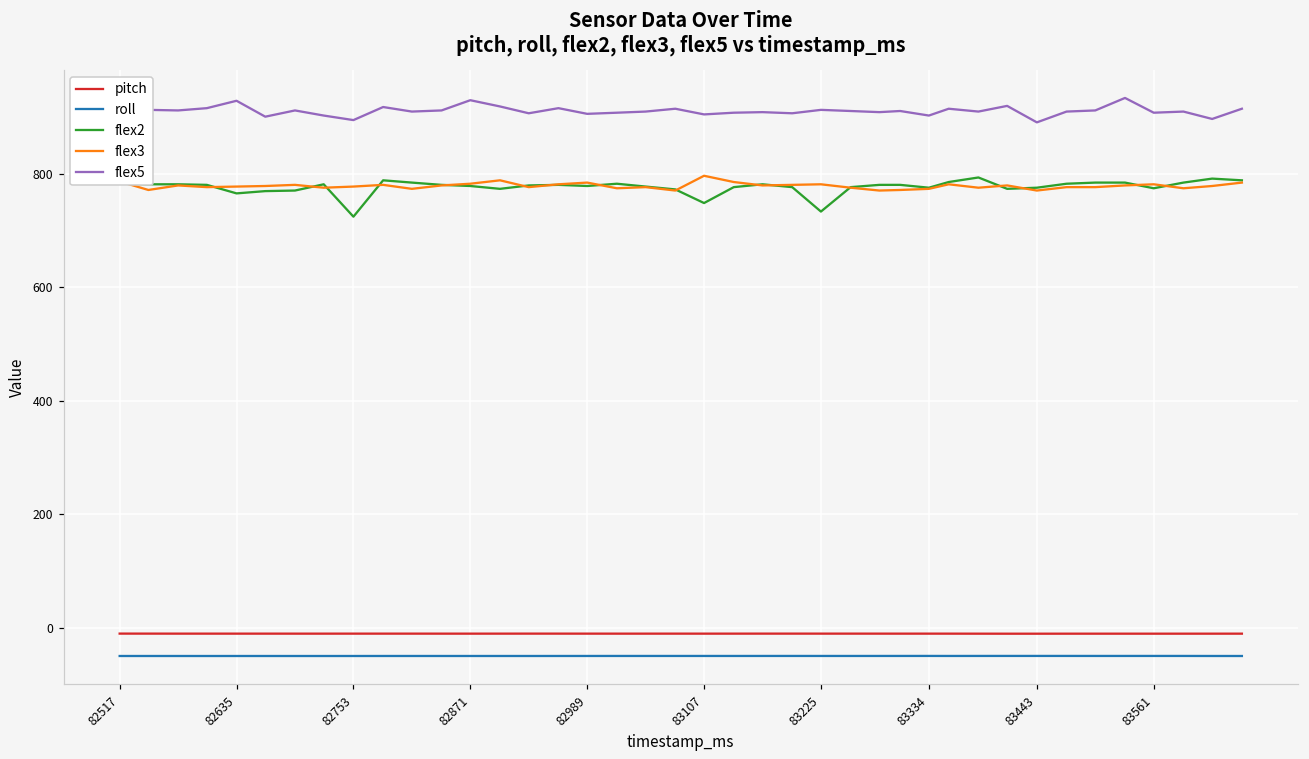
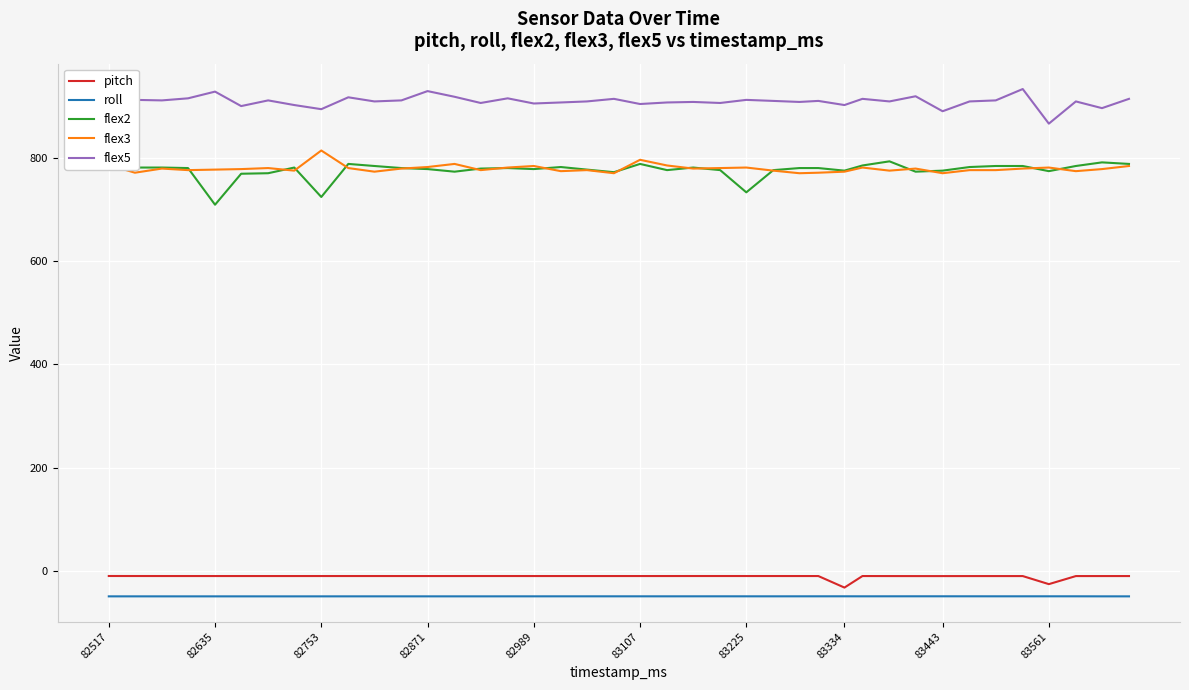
  {
    "pitch": {
      "82517": -10,
      "82635": -10,
      "82753": -10,
      "82871": -10,
      "82989": -10,
      "83107": -10,
      "83225": -10,
-     "83334": -10,
+     "83334": -30,
      "83443": -10,
-     "83561": -10
+     "83561": -30
    },
    "roll": {
      "82517": -50,
      "82635": -50,
      "82753": -50,
      "82871": -50,
      "82989": -50,
      "83107": -50,
      "83225": -50,
      "83334": -50,
      "83443": -50,
      "83561": -50
    },
    "flex2": {
-     "82635": 770,
+     "82635": 710,
      "82753": 720,
      "82989": 780,
-     "83107": 750,
+     "83107": 790,
      "83225": 730,
      "83443": 780,
      "83561": 770
    },
    "flex3": {
      "82635": 780,
-     "82753": 780,
+     "82753": 810,
      "82989": 780,
      "83107": 800,
      "83225": 780,
      "83443": 770,
      "83561": 780
    },
    "flex5": {
      "82635": 930,
      "82753": 890,
      "82871": 930,
      "82989": 910,
      "83107": 900,
      "83225": 910,
      "83334": 900,
      "83443": 890,
-     "83561": 910
+     "83561": 870
    }
  }
